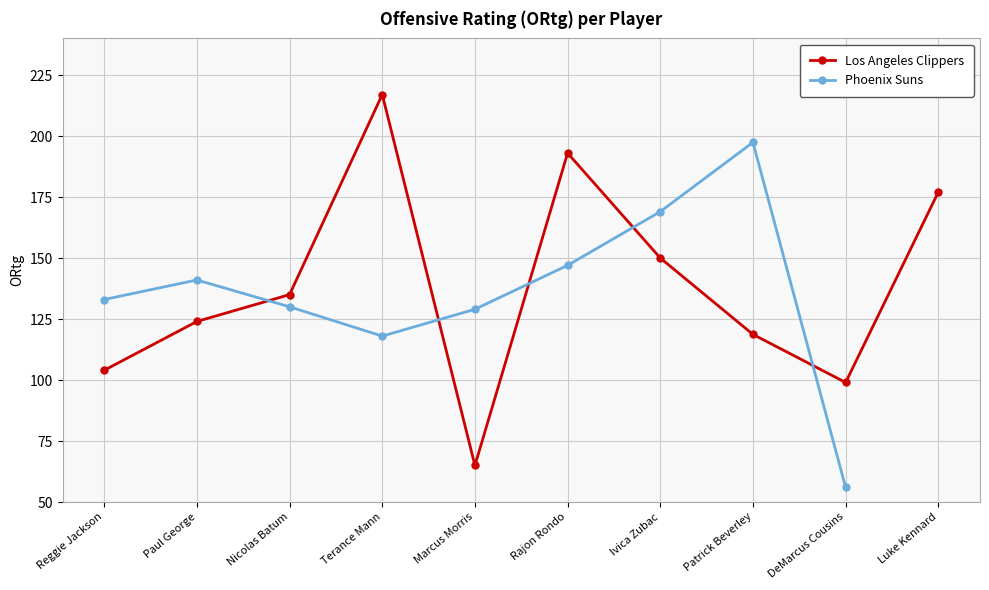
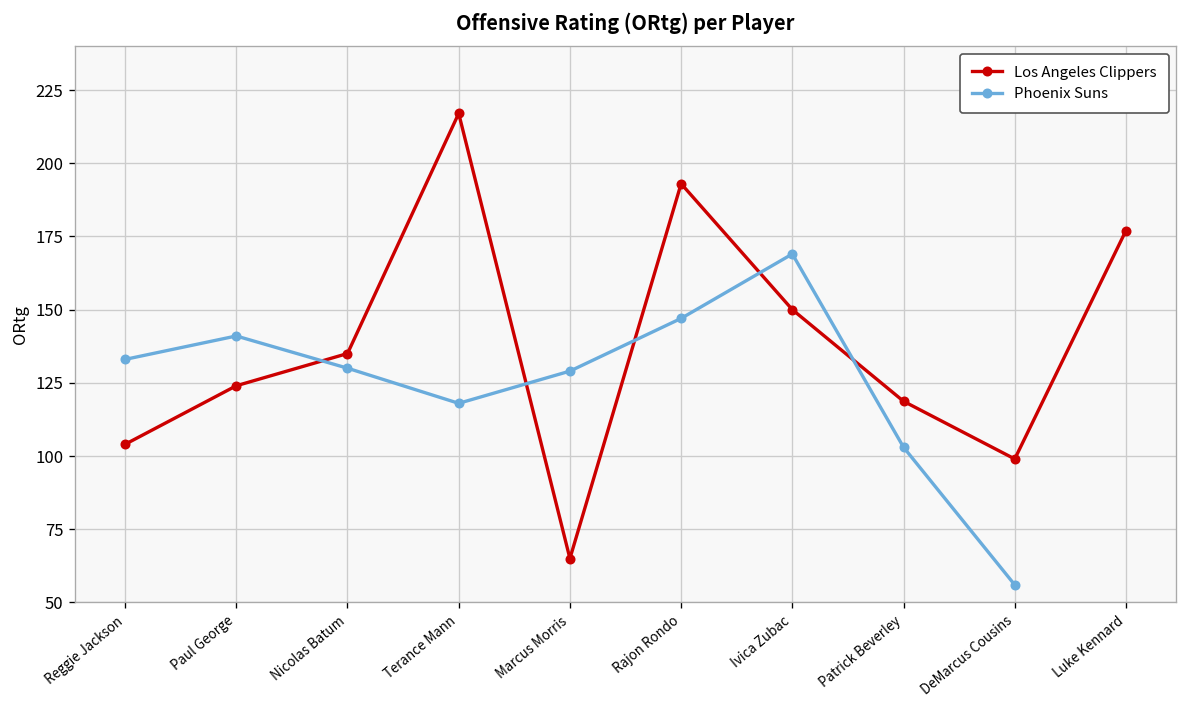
  {
    "Los Angeles Clippers": {
      "Reggie Jackson": 104,
      "Paul George": 124,
      "Nicolas Batum": 135,
      "Terance Mann": 217,
      "Marcus Morris": 65,
      "Rajon Rondo": 193,
      "Ivica Zubac": 150,
      "Patrick Beverley": 119,
      "DeMarcus Cousins": 99,
      "Luke Kennard": 177
    },
    "Phoenix Suns": {
      "Reggie Jackson": 133,
      "Paul George": 141,
      "Nicolas Batum": 130,
      "Terance Mann": 118,
      "Marcus Morris": 129,
      "Rajon Rondo": 147,
      "Ivica Zubac": 169,
-     "Patrick Beverley": 197,
+     "Patrick Beverley": 103,
      "DeMarcus Cousins": 56
    }
  }
